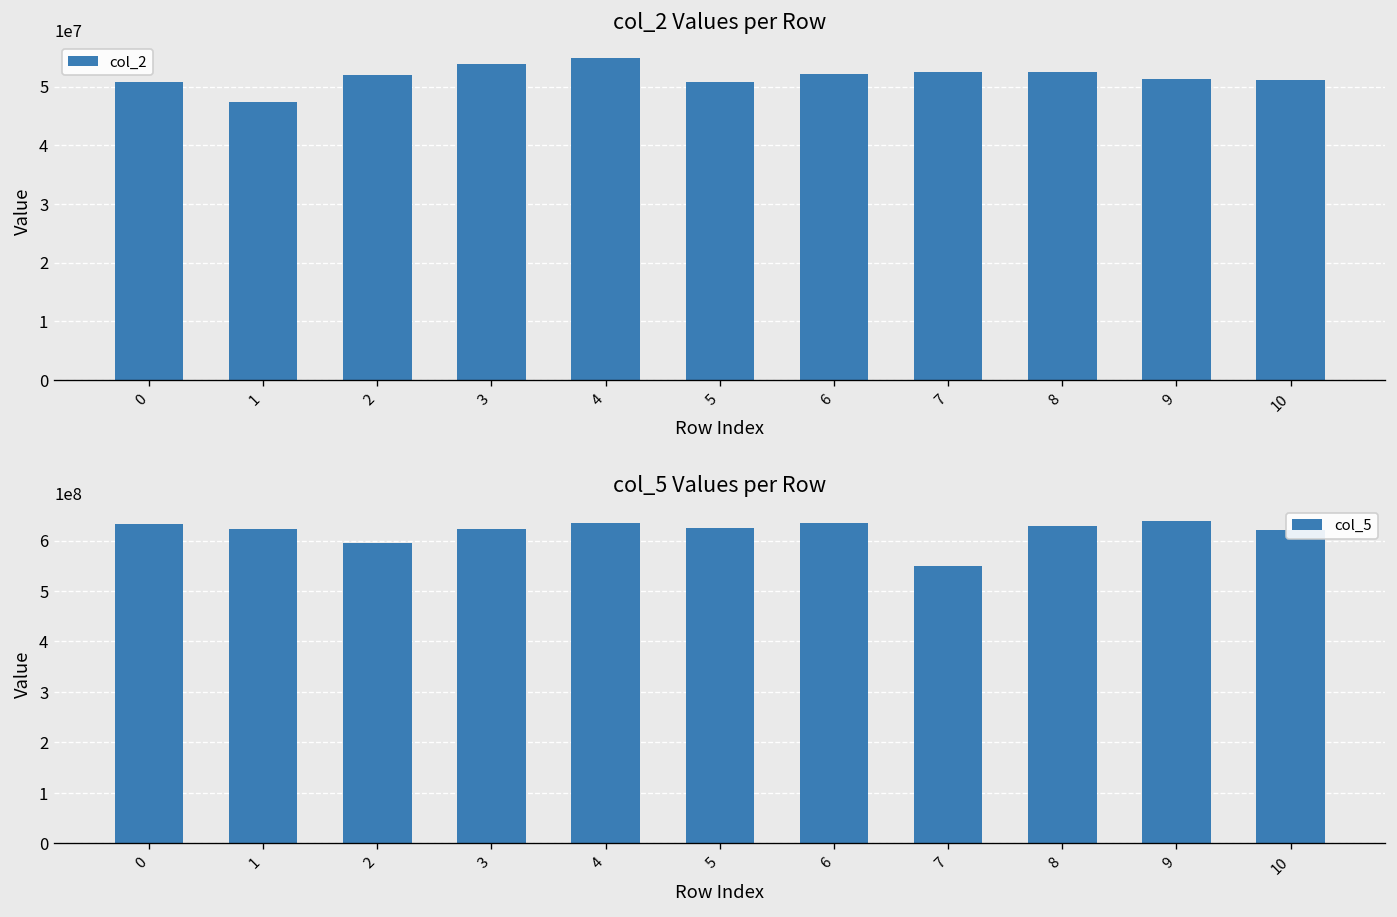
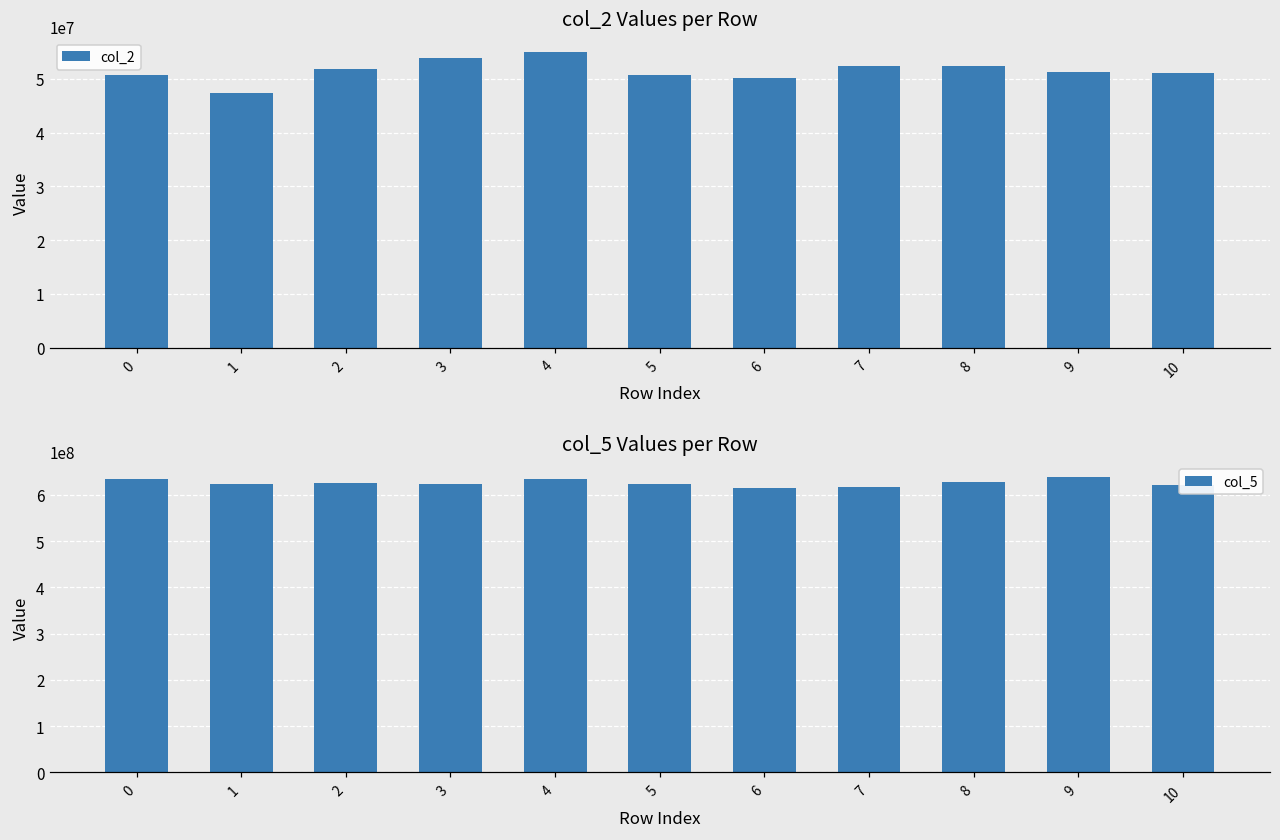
  {
    "col_2 Values per Row": {
      "0": 51000000,
      "1": 47000000,
      "2": 52000000,
      "3": 54000000,
      "4": 55000000,
      "5": 51000000,
-     "6": 52000000,
+     "6": 50000000,
      "7": 52000000,
      "8": 52000000,
      "9": 51000000,
      "10": 51000000
    },
    "col_5 Values per Row": {
      "0": 630000000,
      "1": 620000000,
-     "2": 600000000,
+     "2": 630000000,
      "3": 620000000,
      "4": 630000000,
      "5": 620000000,
-     "6": 640000000,
-     "7": 550000000,
+     "6": 620000000,
+     "7": 620000000,
      "8": 630000000,
      "9": 640000000
    }
  }
